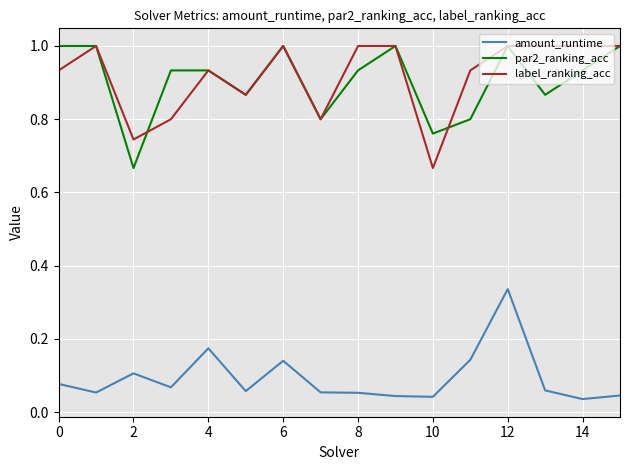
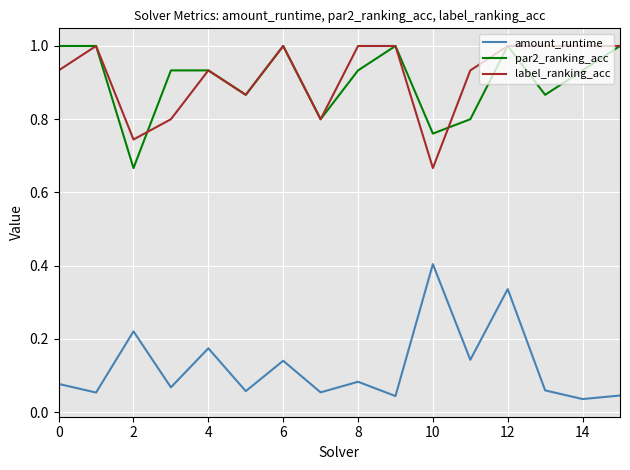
  {
    "amount_runtime": {
      "0": 0.08,
-     "2": 0.11,
+     "2": 0.22,
      "4": 0.17,
      "6": 0.14,
-     "8": 0.05,
-     "10": 0.04,
+     "8": 0.08,
+     "10": 0.40,
      "12": 0.34,
      "14": 0.04
    },
    "par2_ranking_acc": {
      "0": 1.00,
      "2": 0.67,
      "8": 0.93,
      "10": 0.76
    },
    "label_ranking_acc": {
      "0": 0.93,
      "2": 0.74,
      "8": 1.00,
      "10": 0.67
    }
  }
